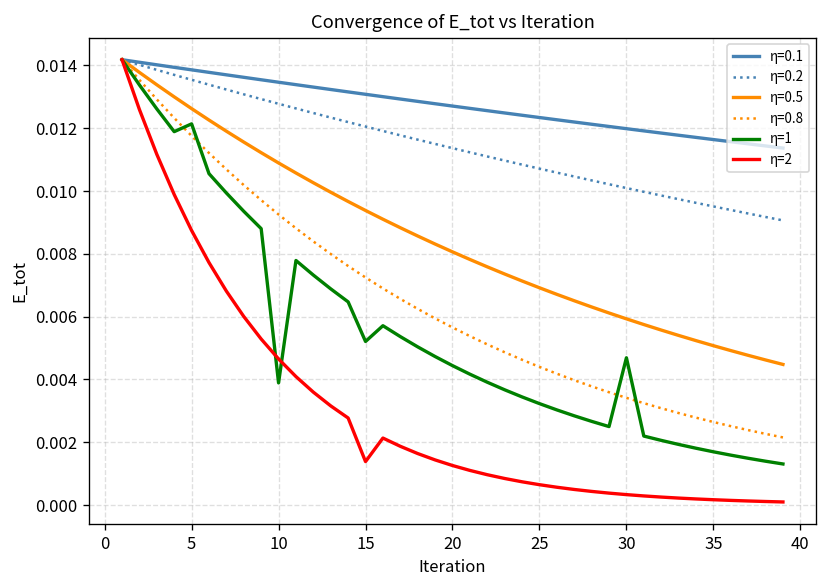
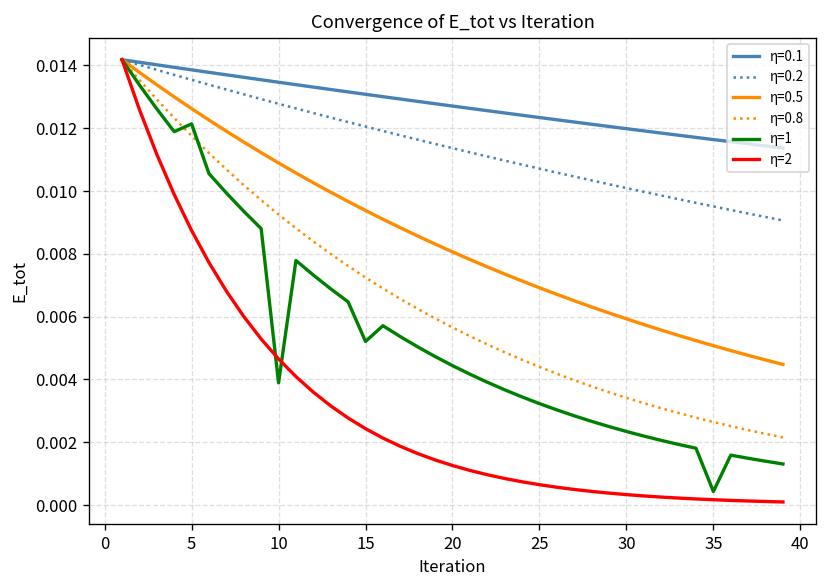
  {
    "η=1": {
      "5": 0.0121,
      "10": 0.0039,
      "15": 0.0052,
      "20": 0.0044,
      "25": 0.0032,
-     "30": 0.0047,
-     "35": 0.0017
+     "30": 0.0023,
+     "35": 0.0004
    },
    "η=2": {
      "5": 0.0087,
      "10": 0.0047,
-     "15": 0.0014,
+     "15": 0.0024,
      "20": 0.0013,
      "25": 0.0007,
      "30": 0.0003,
      "35": 0.0002
    }
  }
